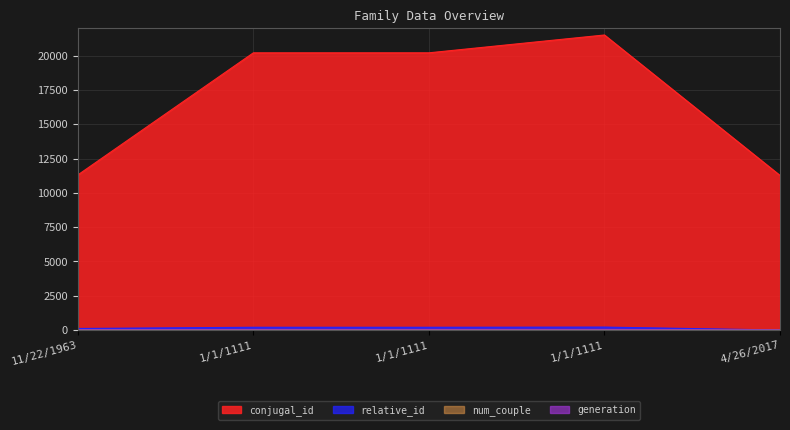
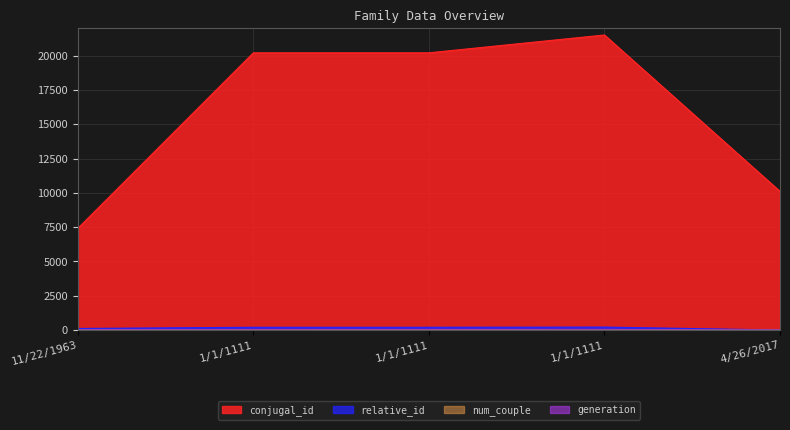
  {
    "conjugal_id": {
-     "11/22/1963": 11300,
-     "4/26/2017": 11300
+     "11/22/1963": 7400,
+     "4/26/2017": 10100
    }
  }
